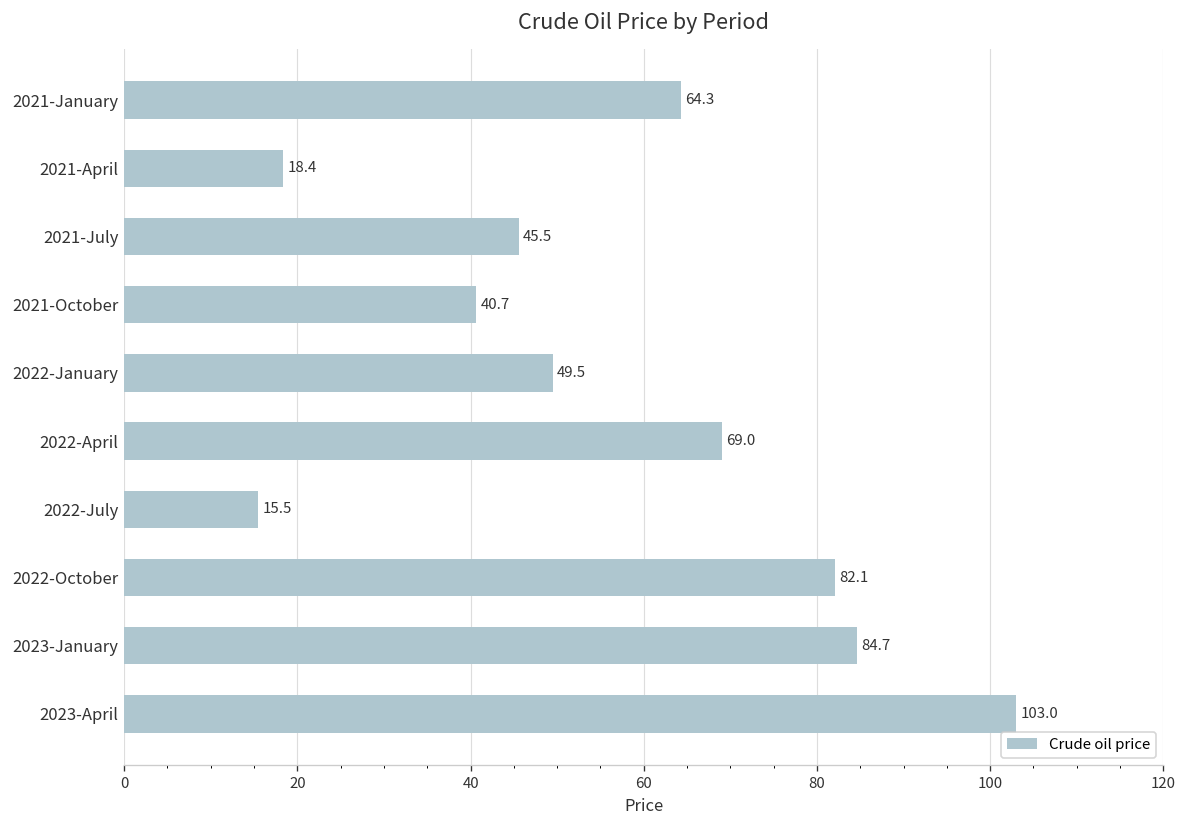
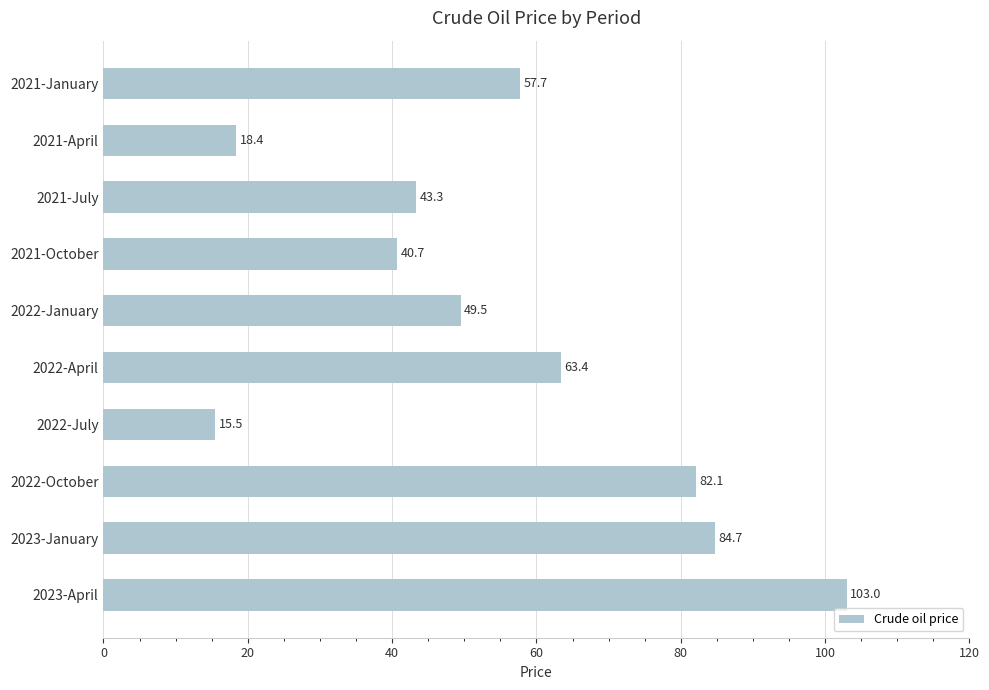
  {
-   "2021-January": 64.3,
+   "2021-January": 57.7,
    "2021-April": 18.4,
-   "2021-July": 45.5,
+   "2021-July": 43.3,
    "2021-October": 40.7,
    "2022-January": 49.5,
-   "2022-April": 69.0,
+   "2022-April": 63.4,
    "2022-July": 15.5,
    "2022-October": 82.1,
    "2023-January": 84.7,
    "2023-April": 103.0
  }
